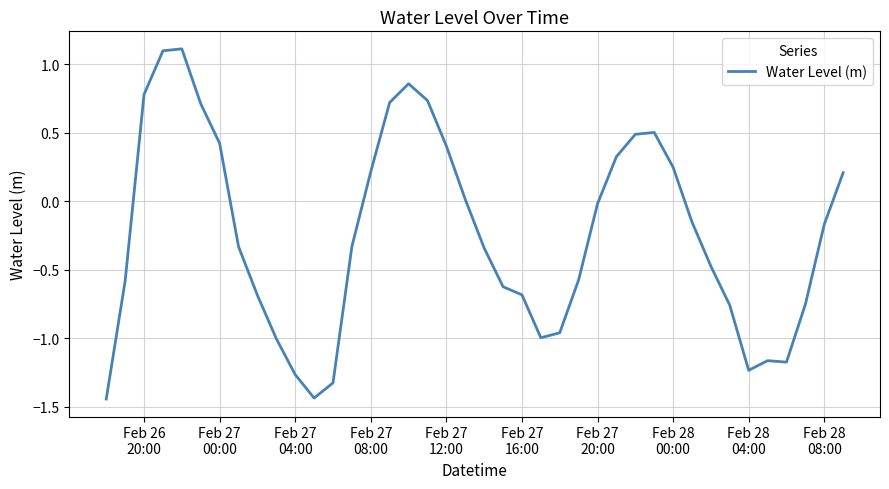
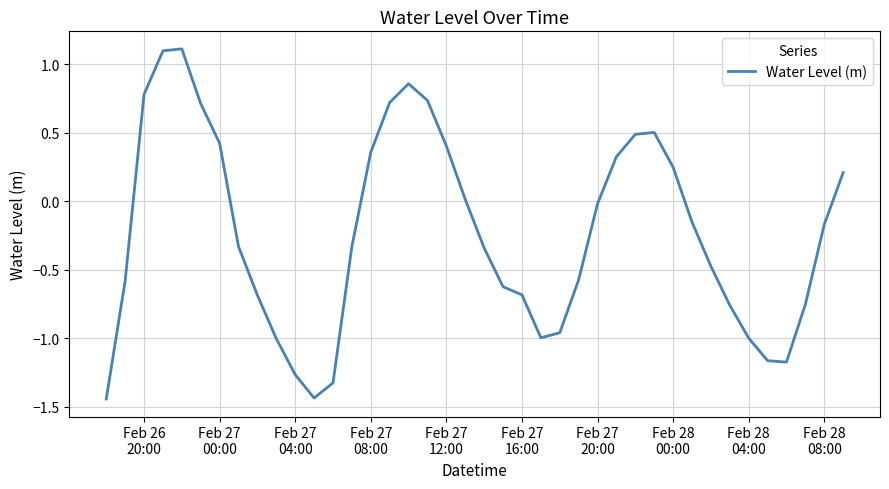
  {
    "Feb 26 20:00": 0.78,
    "Feb 27 00:00": 0.42,
    "Feb 27 04:00": -1.26,
-   "Feb 27 08:00": 0.22,
+   "Feb 27 08:00": 0.36,
    "Feb 27 12:00": 0.40,
    "Feb 27 16:00": -0.68,
    "Feb 27 20:00": -0.02,
    "Feb 28 00:00": 0.25,
-   "Feb 28 04:00": -1.23,
+   "Feb 28 04:00": -1.00,
    "Feb 28 08:00": -0.17
  }
